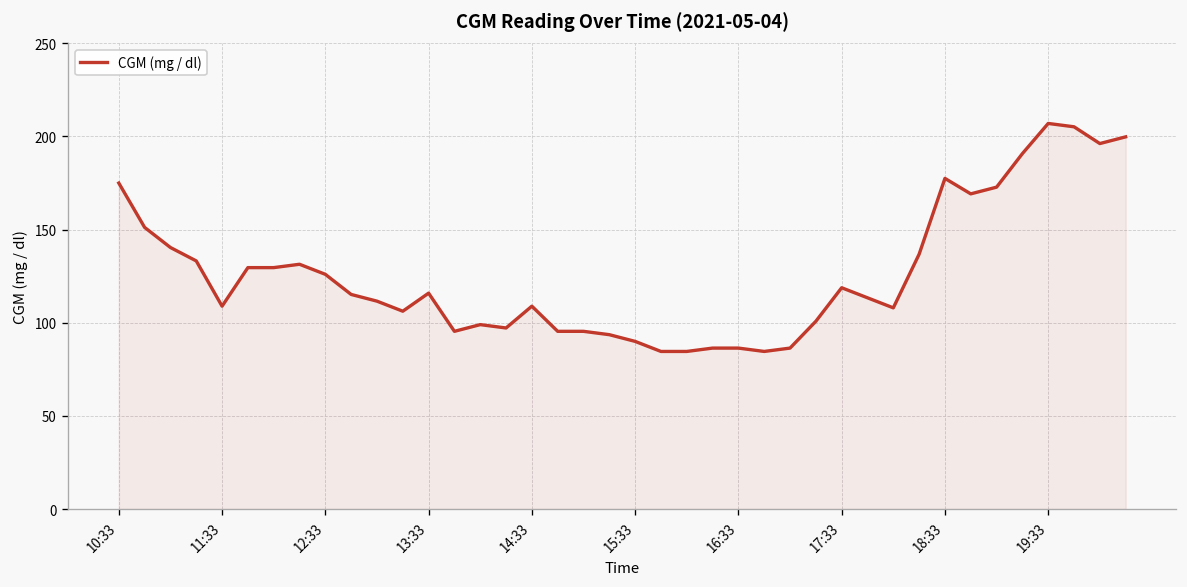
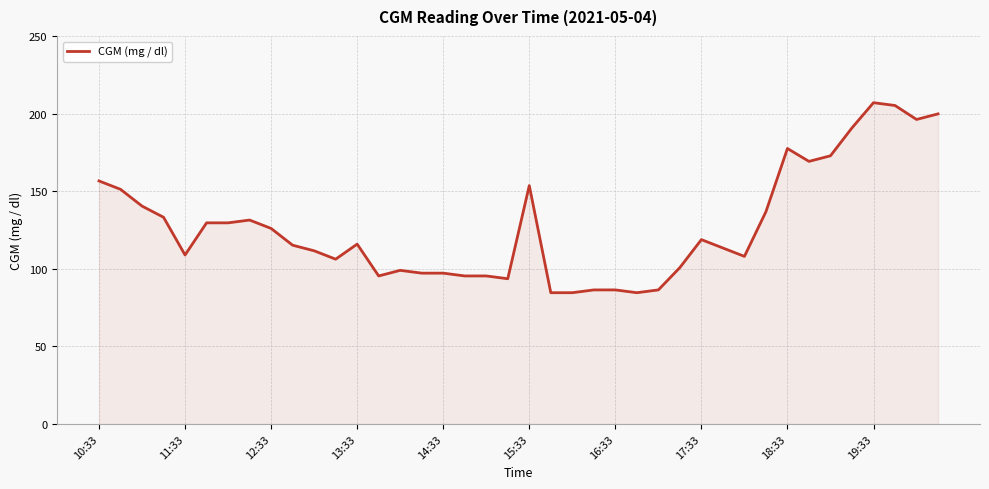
  {
-   "10:33": 175,
+   "10:33": 157,
    "11:33": 109,
    "12:33": 126,
    "13:33": 116,
-   "14:33": 109,
-   "15:33": 90,
+   "14:33": 97,
+   "15:33": 154,
    "16:33": 86,
    "17:33": 119,
    "18:33": 178,
    "19:33": 207
  }
